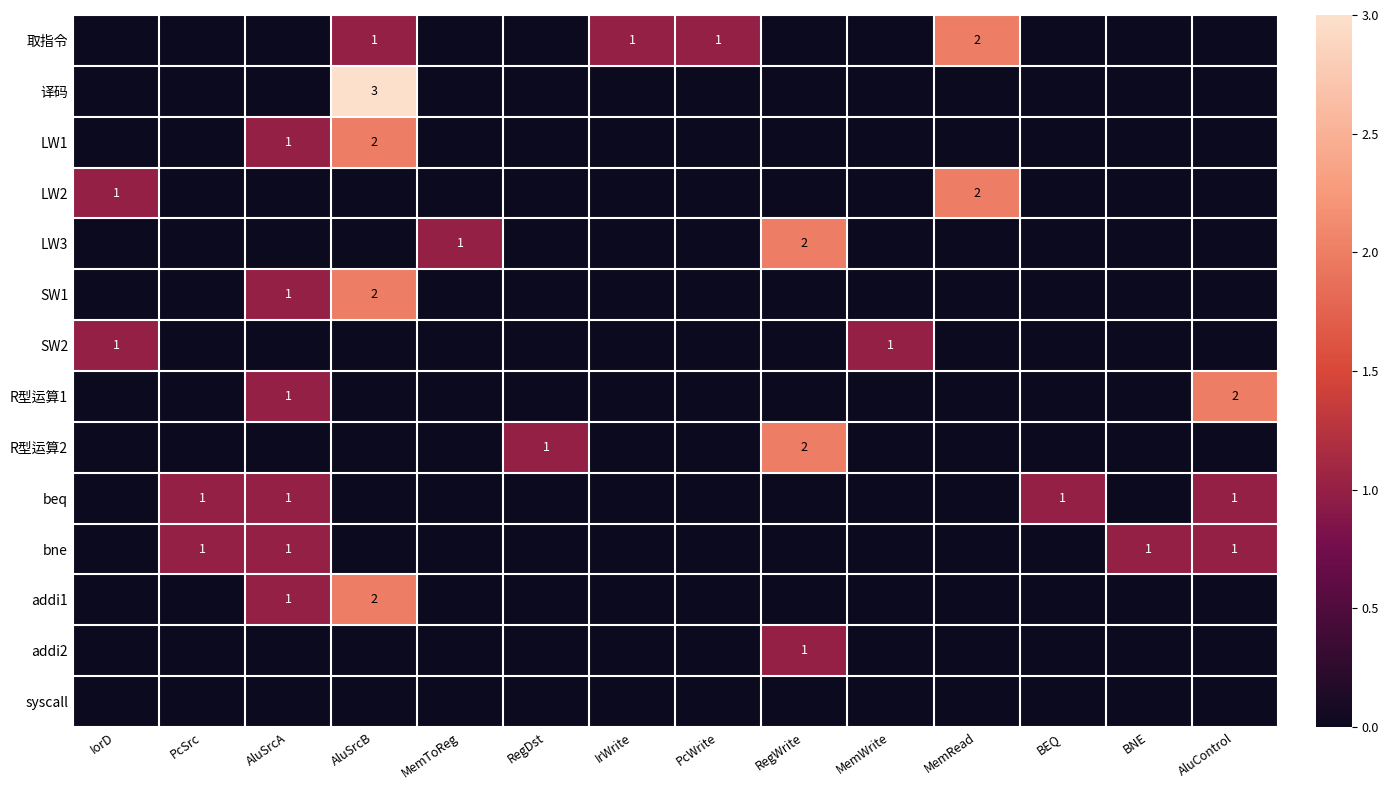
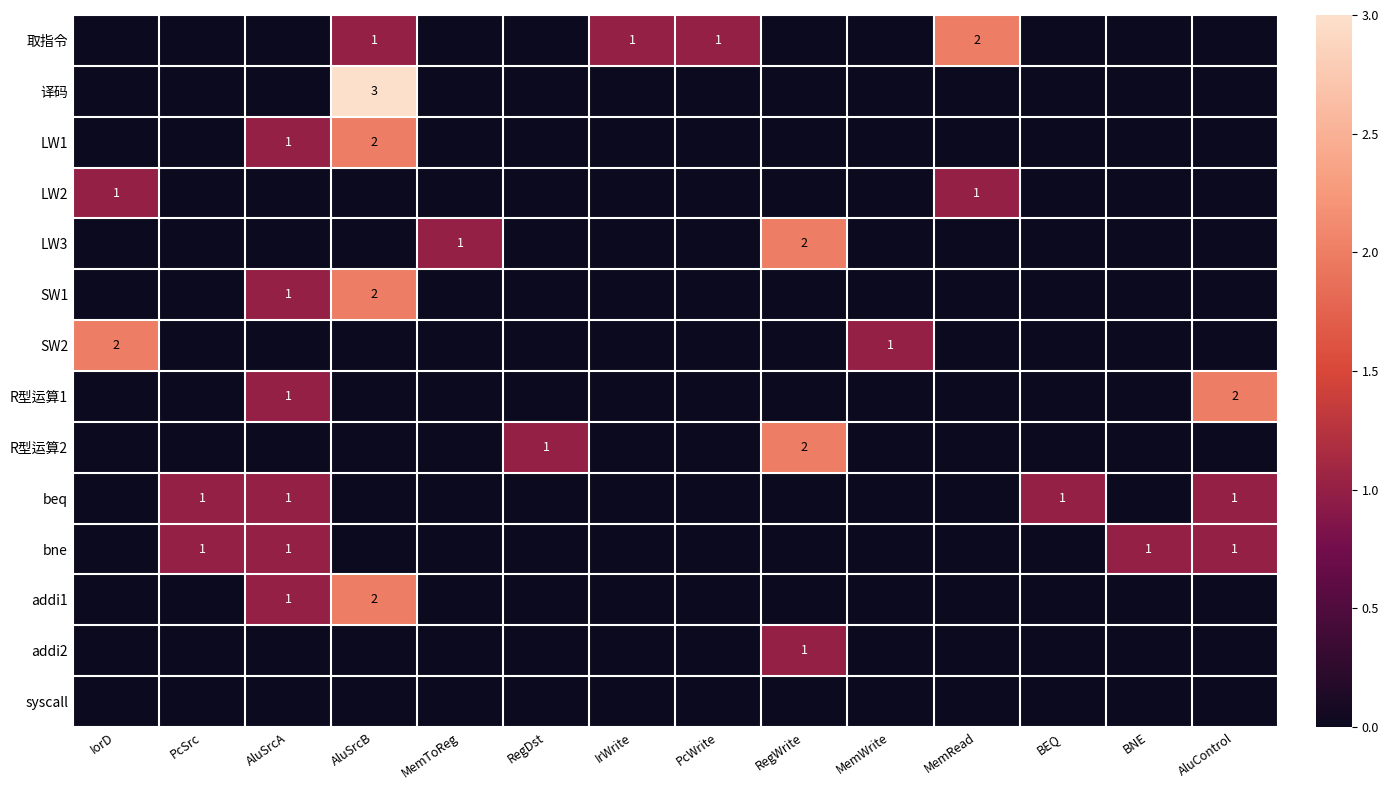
  {
    "取指令": {
      "AluSrcB": 1,
      "IrWrite": 1,
      "PcWrite": 1,
      "MemRead": 2
    },
    "译码": {
      "AluSrcB": 3
    },
    "LW1": {
      "AluSrcA": 1,
      "AluSrcB": 2
    },
    "LW2": {
      "IorD": 1,
-     "MemRead": 2
+     "MemRead": 1
    },
    "LW3": {
      "MemToReg": 1,
      "RegWrite": 2
    },
    "SW1": {
      "AluSrcA": 1,
      "AluSrcB": 2
    },
    "SW2": {
-     "IorD": 1,
+     "IorD": 2,
      "MemWrite": 1
    },
    "R型运算1": {
      "AluSrcA": 1,
      "AluControl": 2
    },
    "R型运算2": {
      "RegDst": 1,
      "RegWrite": 2
    },
    "beq": {
      "PcSrc": 1,
      "AluSrcA": 1,
      "BEQ": 1,
      "AluControl": 1
    },
    "bne": {
      "PcSrc": 1,
      "AluSrcA": 1,
      "BNE": 1,
      "AluControl": 1
    },
    "addi1": {
      "AluSrcA": 1,
      "AluSrcB": 2
    },
    "addi2": {
      "RegWrite": 1
    }
  }
